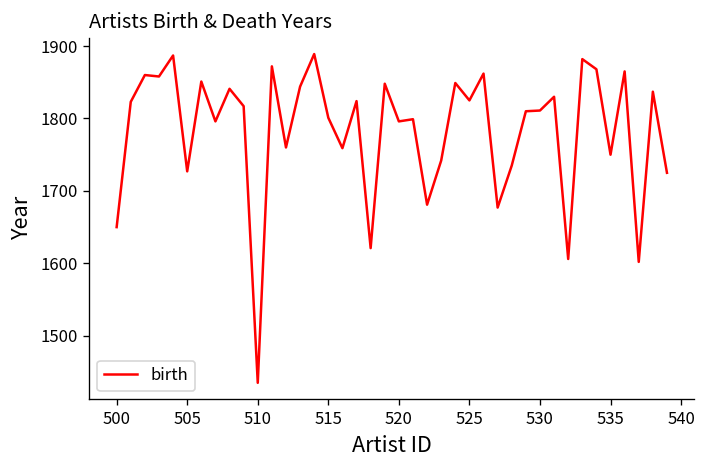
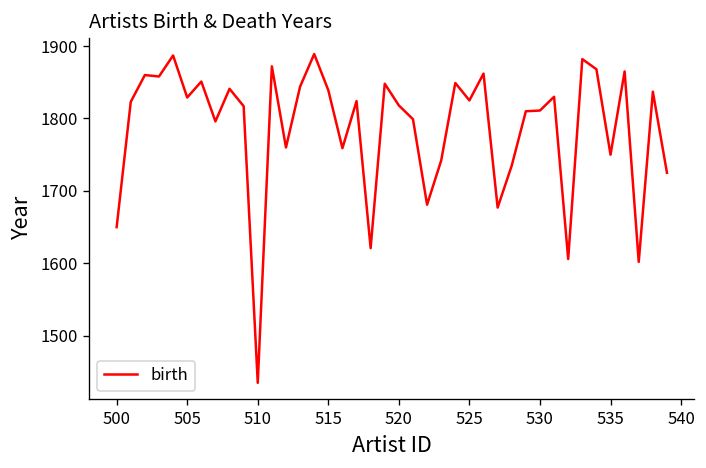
  {
    "500": 1650,
-   "505": 1730,
+   "505": 1830,
    "510": 1440,
-   "515": 1800,
-   "520": 1800,
+   "515": 1840,
+   "520": 1820,
    "525": 1830,
    "530": 1810,
    "535": 1750
  }
